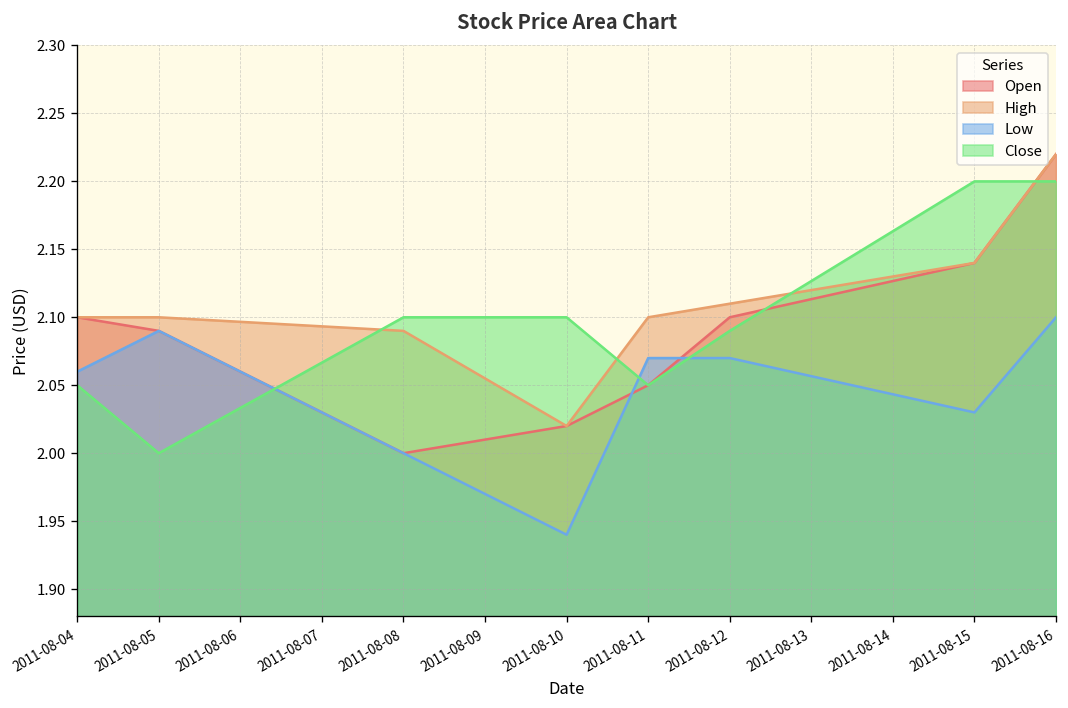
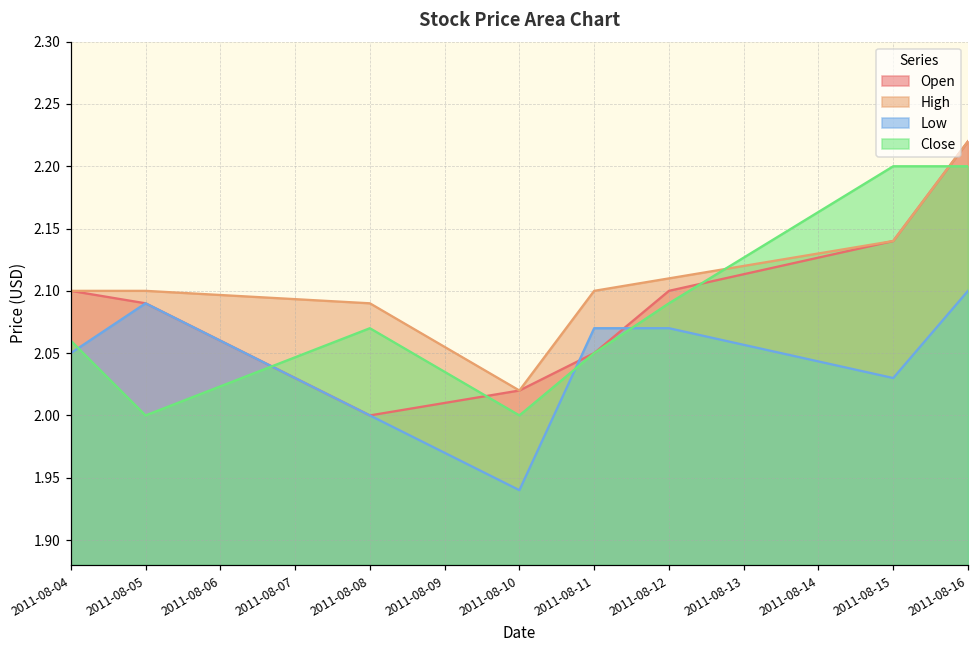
  {
    "Low": {
-     "2011-08-04": 2.06,
+     "2011-08-04": 2.05,
      "2011-08-10": 1.94,
      "2011-08-11": 2.07,
      "2011-08-12": 2.07,
      "2011-08-15": 2.03,
      "2011-08-16": 2.10
    },
    "Close": {
-     "2011-08-04": 2.05,
+     "2011-08-04": 2.06,
      "2011-08-05": 2.00,
-     "2011-08-08": 2.10,
-     "2011-08-10": 2.1,
+     "2011-08-08": 2.07,
+     "2011-08-10": 2.0,
      "2011-08-12": 2.09,
      "2011-08-15": 2.20,
      "2011-08-16": 2.20
    }
  }
